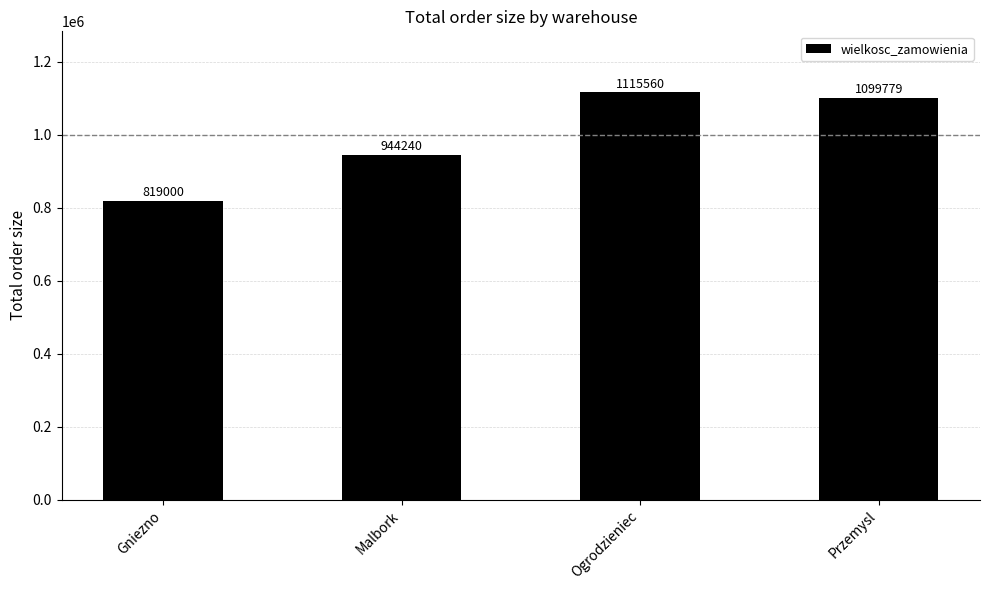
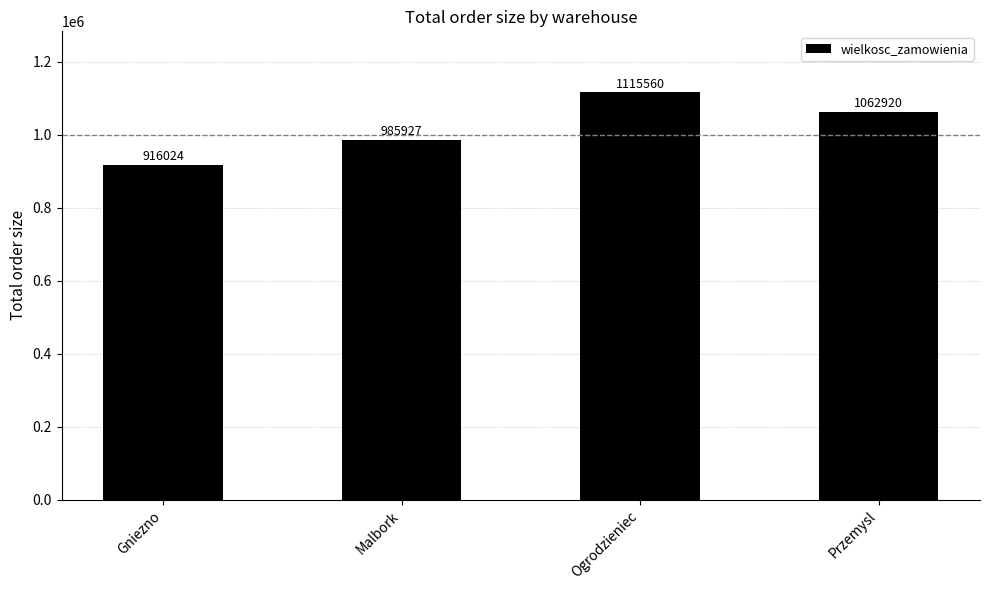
  {
-   "Gniezno": 819000,
-   "Malbork": 944240,
+   "Gniezno": 916024,
+   "Malbork": 985927,
    "Ogrodzieniec": 1115560,
-   "Przemysl": 1099779
+   "Przemysl": 1062920
  }
